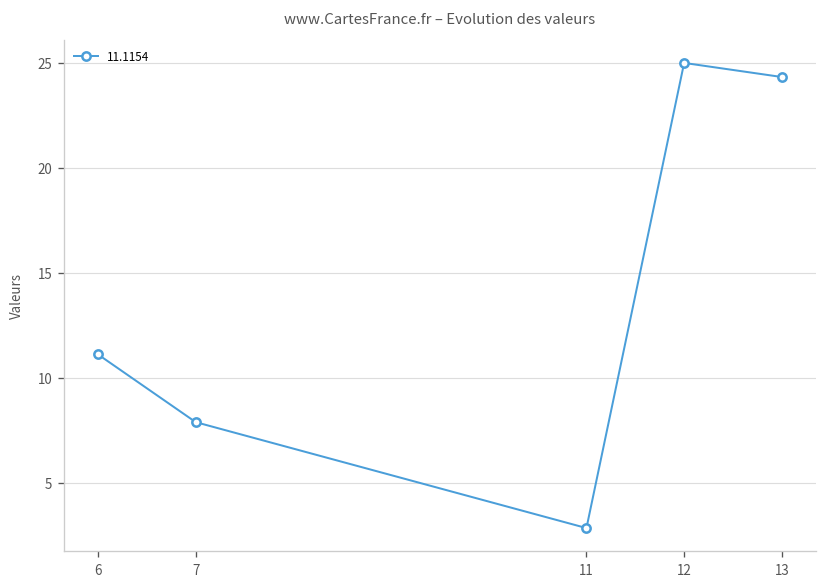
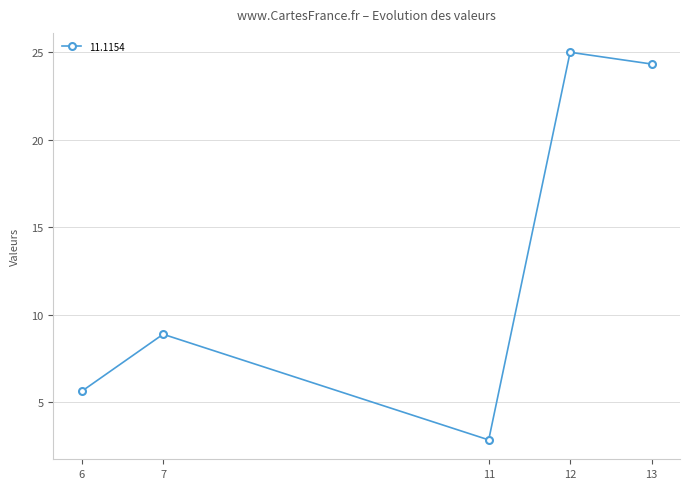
  {
-   "6": 11.1,
-   "7": 7.9,
+   "6": 5.6,
+   "7": 8.9,
    "11": 2.8,
    "12": 25.0,
    "13": 24.3
  }
